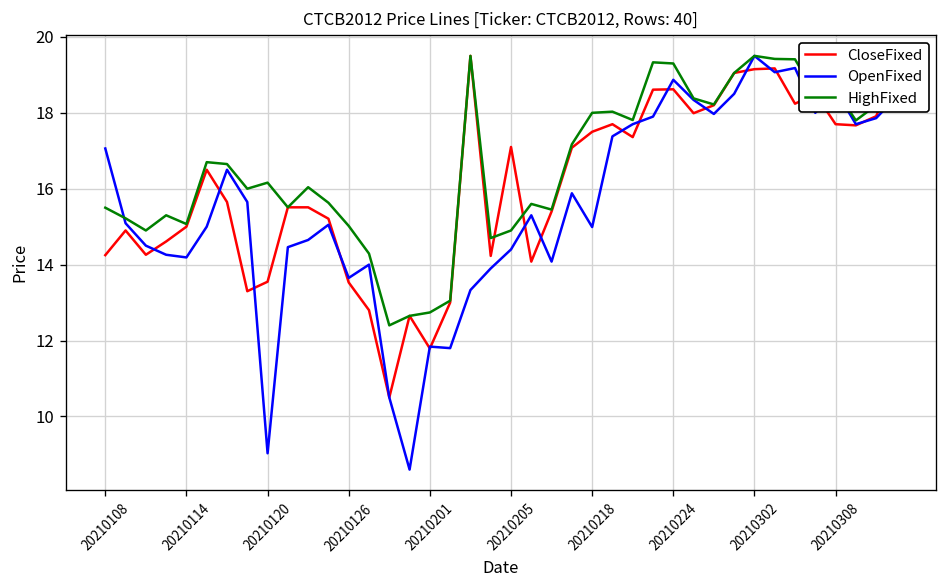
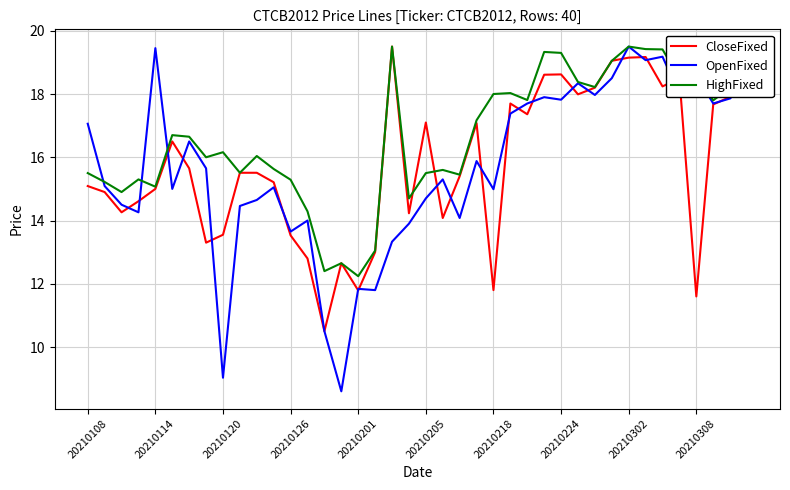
  {
    "CloseFixed": {
-     "20210108": 14.3,
+     "20210108": 15.1,
      "20210120": 13.6,
      "20210126": 13.5,
      "20210205": 17.1,
-     "20210218": 17.5,
+     "20210218": 11.8,
      "20210224": 18.6,
      "20210302": 19.2,
-     "20210308": 17.7
+     "20210308": 11.6
    },
    "OpenFixed": {
      "20210108": 17.1,
-     "20210114": 14.2,
+     "20210114": 19.5,
      "20210120": 9.0,
      "20210126": 13.7,
-     "20210205": 14.4,
+     "20210205": 14.7,
      "20210218": 15.0,
-     "20210224": 18.9
+     "20210224": 17.8
    },
    "HighFixed": {
      "20210108": 15.5,
      "20210120": 16.2,
-     "20210126": 15.0,
-     "20210201": 12.7,
-     "20210205": 14.9,
+     "20210126": 15.3,
+     "20210201": 12.2,
+     "20210205": 15.5,
      "20210218": 18.0,
      "20210224": 19.3
    }
  }
